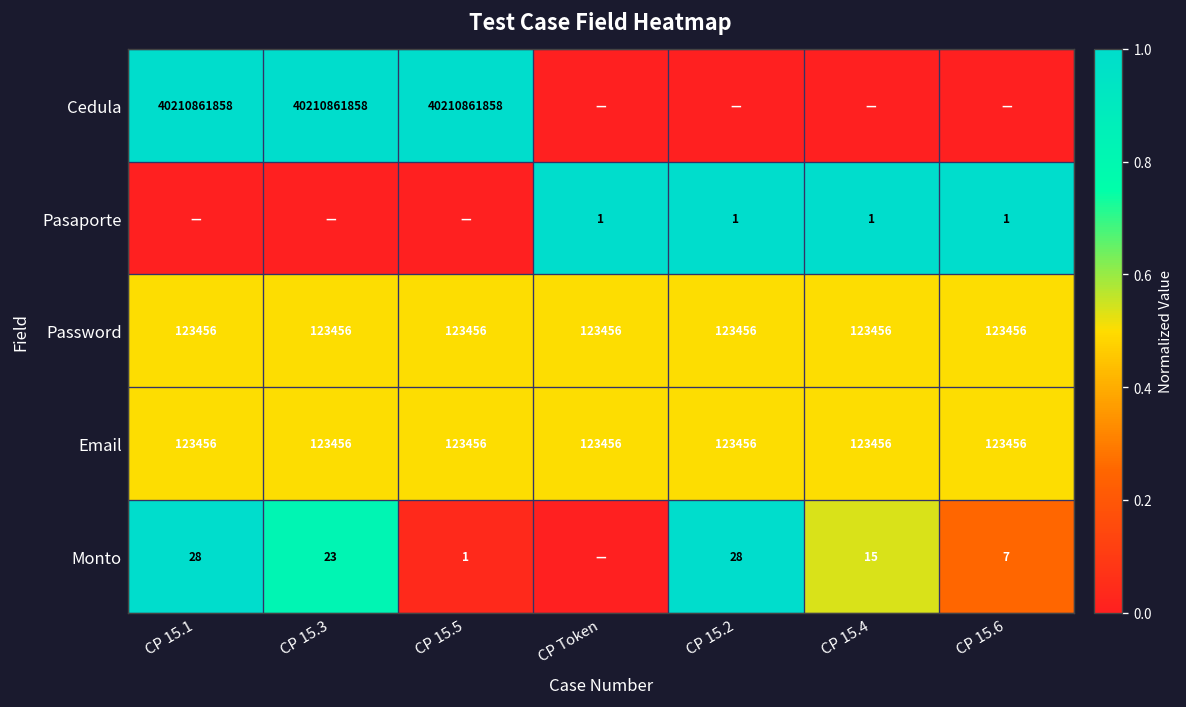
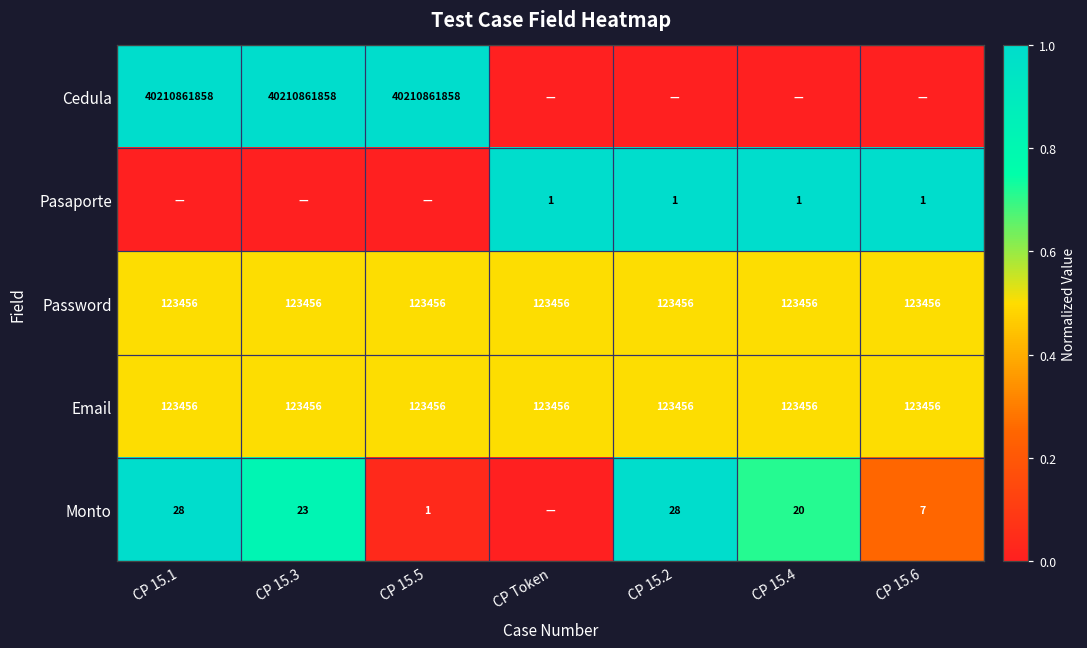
  {
    "Cedula": {
      "CP 15.1": 40210861858,
      "CP 15.3": 40210861858,
      "CP 15.5": 40210861858
    },
    "Pasaporte": {
      "CP Token": 1,
      "CP 15.2": 1,
      "CP 15.4": 1,
      "CP 15.6": 1
    },
    "Password": {
      "CP 15.1": 123456,
      "CP 15.3": 123456,
      "CP 15.5": 123456,
      "CP Token": 123456,
      "CP 15.2": 123456,
      "CP 15.4": 123456,
      "CP 15.6": 123456
    },
    "Email": {
      "CP 15.1": 123456,
      "CP 15.3": 123456,
      "CP 15.5": 123456,
      "CP Token": 123456,
      "CP 15.2": 123456,
      "CP 15.4": 123456,
      "CP 15.6": 123456
    },
    "Monto": {
      "CP 15.1": 28,
      "CP 15.3": 23,
      "CP 15.5": 1,
      "CP 15.2": 28,
-     "CP 15.4": 15,
+     "CP 15.4": 20,
      "CP 15.6": 7
    }
  }
